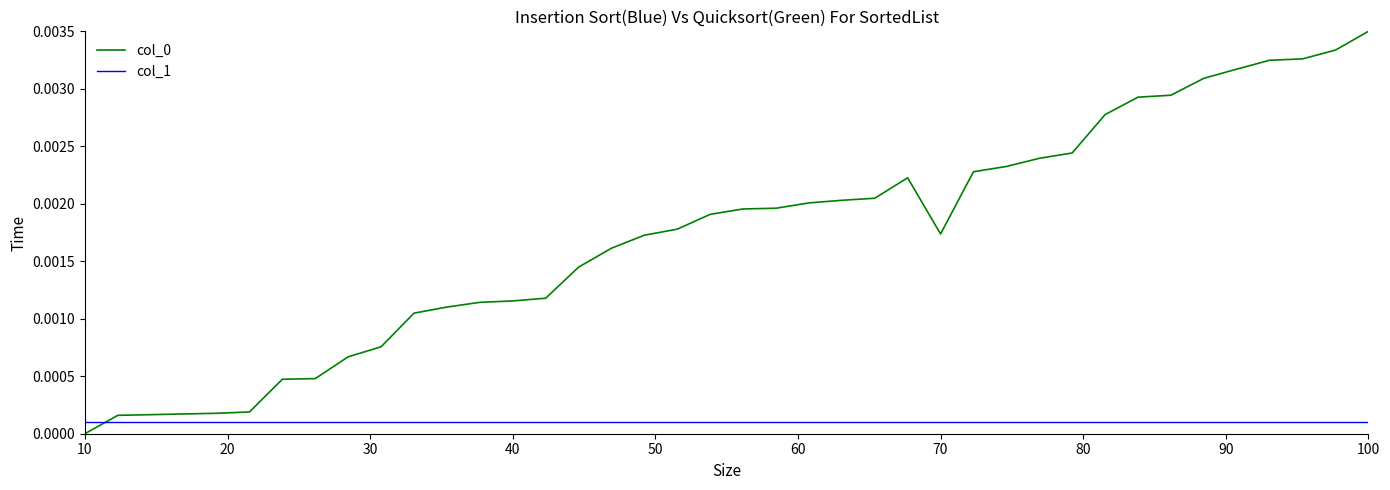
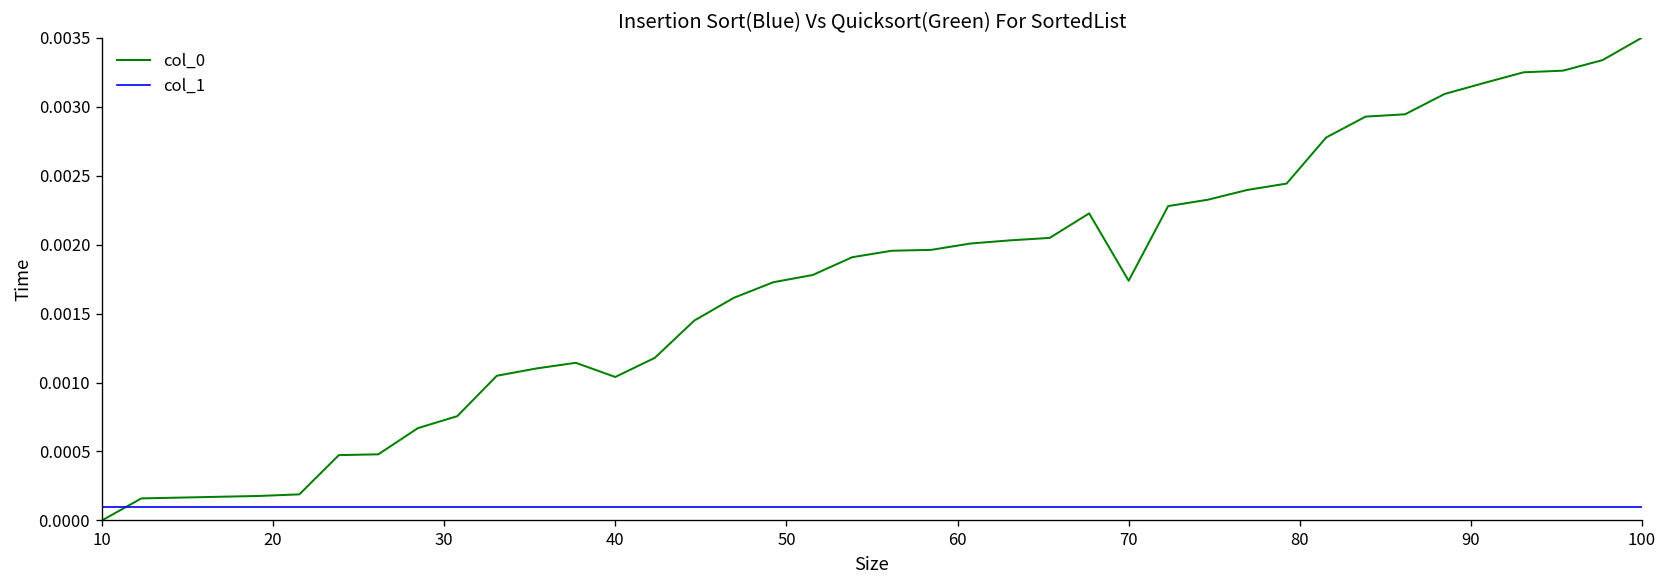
  {
    "col_0": {
      "10": 0.00000,
-     "40": 0.00116,
+     "40": 0.00104,
      "70": 0.00174,
      "100": 0.00350
    },
    "col_1": {
      "10": 0.00010,
      "40": 0.00010,
      "70": 0.00010,
      "100": 0.00010
    }
  }
